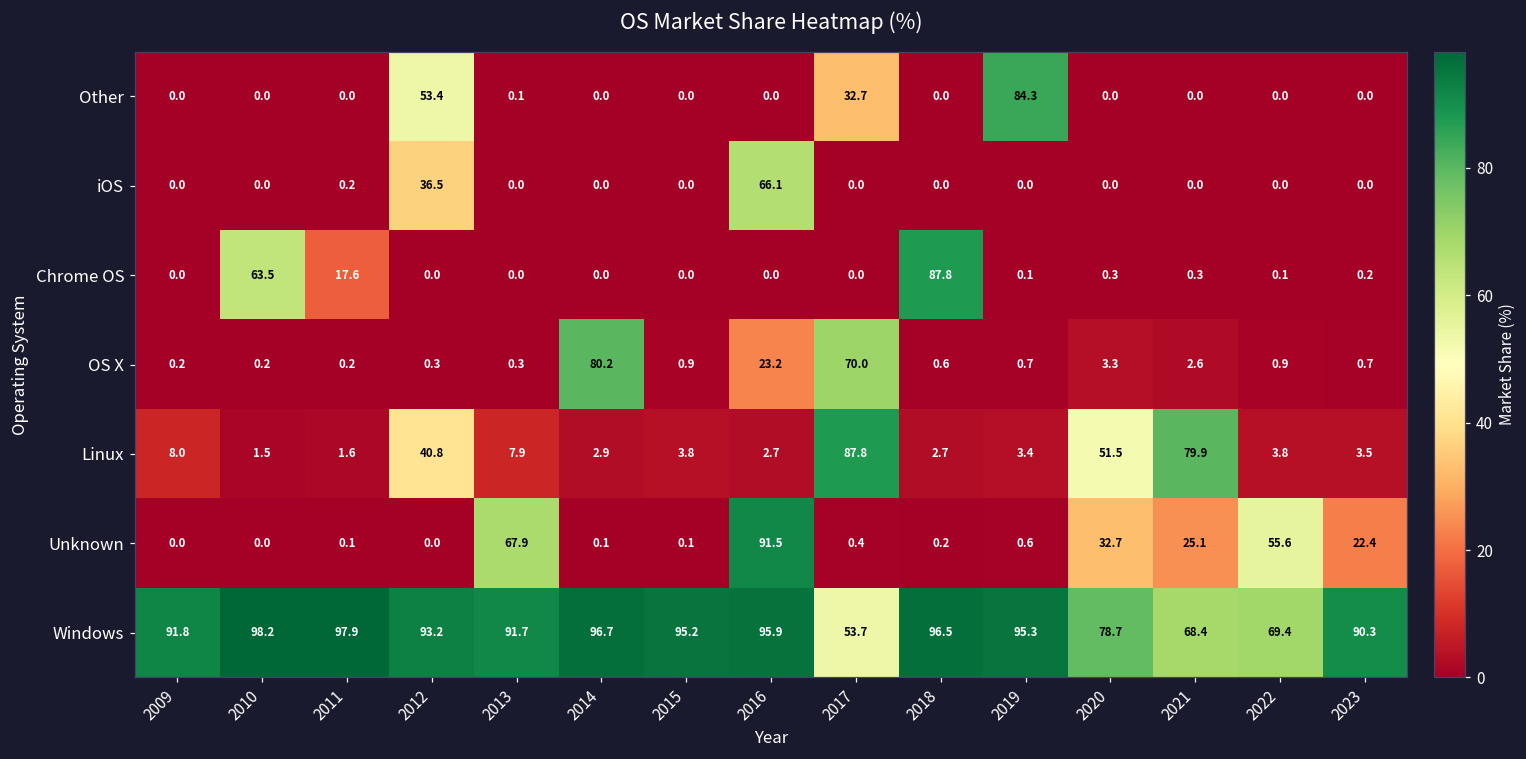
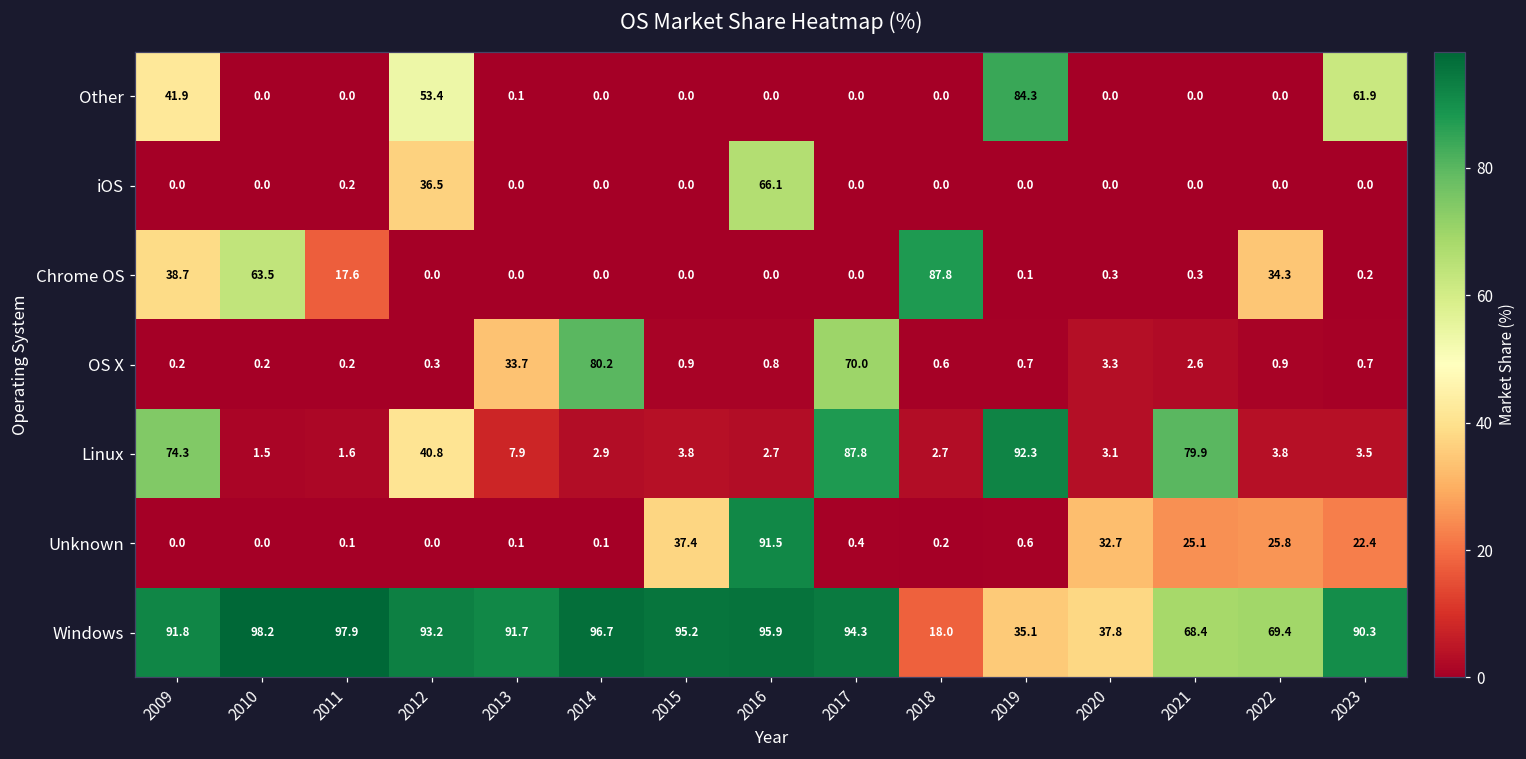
  {
    "Other": {
-     "2009": 0.0,
+     "2009": 41.9,
      "2010": 0.0,
      "2011": 0.0,
      "2012": 53.4,
      "2013": 0.1,
      "2014": 0.0,
      "2015": 0.0,
      "2016": 0.0,
-     "2017": 32.7,
+     "2017": 0.0,
      "2018": 0.0,
      "2019": 84.3,
      "2020": 0.0,
      "2021": 0.0,
      "2022": 0.0,
-     "2023": 0.0
+     "2023": 61.9
    },
    "iOS": {
      "2009": 0.0,
      "2010": 0.0,
      "2011": 0.2,
      "2012": 36.5,
      "2013": 0.0,
      "2014": 0.0,
      "2015": 0.0,
      "2016": 66.1,
      "2017": 0.0,
      "2018": 0.0,
      "2019": 0.0,
      "2020": 0.0,
      "2021": 0.0,
      "2022": 0.0,
      "2023": 0.0
    },
    "Chrome OS": {
-     "2009": 0.0,
+     "2009": 38.7,
      "2010": 63.5,
      "2011": 17.6,
      "2012": 0.0,
      "2013": 0.0,
      "2014": 0.0,
      "2015": 0.0,
      "2016": 0.0,
      "2017": 0.0,
      "2018": 87.8,
      "2019": 0.1,
      "2020": 0.3,
      "2021": 0.3,
-     "2022": 0.1,
+     "2022": 34.3,
      "2023": 0.2
    },
    "OS X": {
      "2009": 0.2,
      "2010": 0.2,
      "2011": 0.2,
      "2012": 0.3,
-     "2013": 0.3,
+     "2013": 33.7,
      "2014": 80.2,
      "2015": 0.9,
-     "2016": 23.2,
+     "2016": 0.8,
      "2017": 70.0,
      "2018": 0.6,
      "2019": 0.7,
      "2020": 3.3,
      "2021": 2.6,
      "2022": 0.9,
      "2023": 0.7
    },
    "Linux": {
-     "2009": 8.0,
+     "2009": 74.3,
      "2010": 1.5,
      "2011": 1.6,
      "2012": 40.8,
      "2013": 7.9,
      "2014": 2.9,
      "2015": 3.8,
      "2016": 2.7,
      "2017": 87.8,
      "2018": 2.7,
-     "2019": 3.4,
-     "2020": 51.5,
+     "2019": 92.3,
+     "2020": 3.1,
      "2021": 79.9,
      "2022": 3.8,
      "2023": 3.5
    },
    "Unknown": {
      "2009": 0.0,
      "2010": 0.0,
      "2011": 0.1,
      "2012": 0.0,
-     "2013": 67.9,
+     "2013": 0.1,
      "2014": 0.1,
-     "2015": 0.1,
+     "2015": 37.4,
      "2016": 91.5,
      "2017": 0.4,
      "2018": 0.2,
      "2019": 0.6,
      "2020": 32.7,
      "2021": 25.1,
-     "2022": 55.6,
+     "2022": 25.8,
      "2023": 22.4
    },
    "Windows": {
      "2009": 91.8,
      "2010": 98.2,
      "2011": 97.9,
      "2012": 93.2,
      "2013": 91.7,
      "2014": 96.7,
      "2015": 95.2,
      "2016": 95.9,
-     "2017": 53.7,
-     "2018": 96.5,
-     "2019": 95.3,
-     "2020": 78.7,
+     "2017": 94.3,
+     "2018": 18.0,
+     "2019": 35.1,
+     "2020": 37.8,
      "2021": 68.4,
      "2022": 69.4,
      "2023": 90.3
    }
  }
